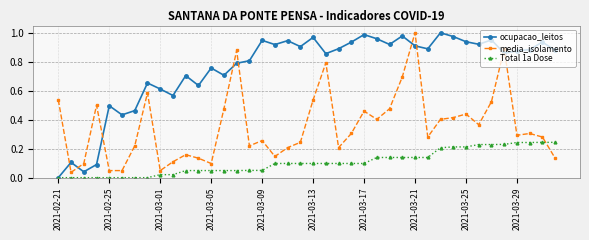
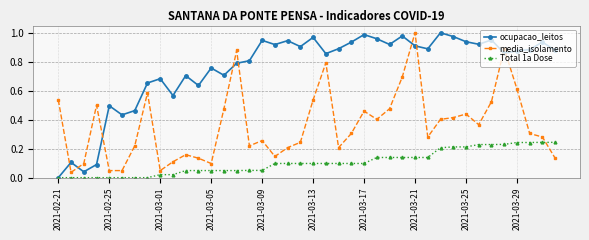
  {
    "ocupacao_leitos": {
      "2021-02-25": 0.50,
-     "2021-03-01": 0.61,
+     "2021-03-01": 0.68,
      "2021-03-05": 0.76,
      "2021-03-09": 0.95,
      "2021-03-13": 0.97,
      "2021-03-17": 0.99,
      "2021-03-21": 0.91,
      "2021-03-25": 0.94
    },
    "media_isolamento": {
      "2021-02-21": 0.54,
      "2021-02-25": 0.05,
      "2021-03-01": 0.05,
      "2021-03-05": 0.10,
      "2021-03-09": 0.26,
      "2021-03-13": 0.54,
      "2021-03-17": 0.46,
      "2021-03-21": 1.00,
      "2021-03-25": 0.44,
-     "2021-03-29": 0.29
+     "2021-03-29": 0.61
    },
    "Total 1a Dose": {
      "2021-02-25": 0.00,
      "2021-03-01": 0.02,
      "2021-03-05": 0.05,
      "2021-03-09": 0.05,
      "2021-03-13": 0.10,
      "2021-03-17": 0.10,
      "2021-03-21": 0.14,
      "2021-03-25": 0.21,
      "2021-03-29": 0.24
    }
  }
